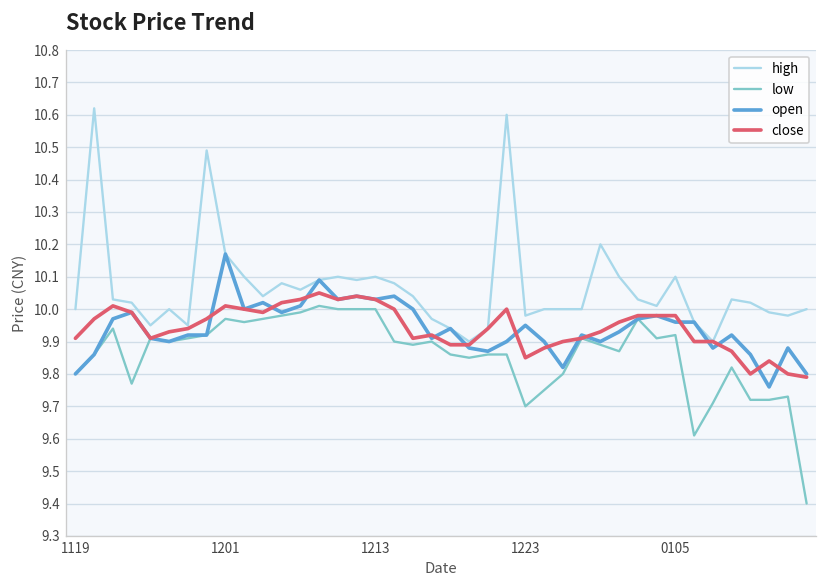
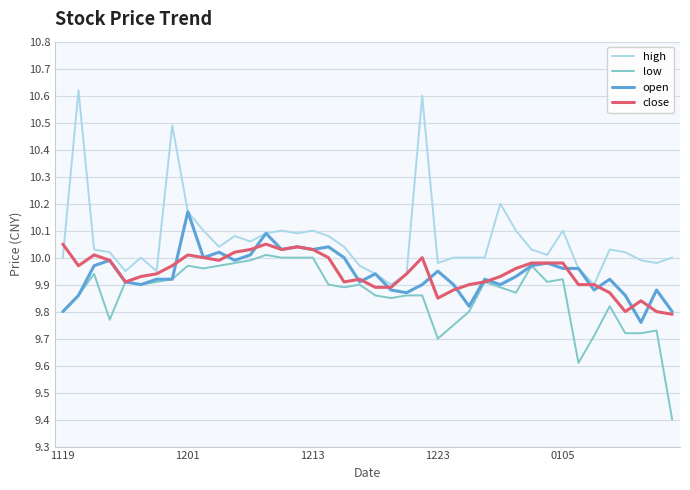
  {
    "close": {
-     "1119": 9.91,
+     "1119": 10.05,
      "1201": 10.01,
      "1223": 9.85,
      "0105": 9.98
    }
  }
